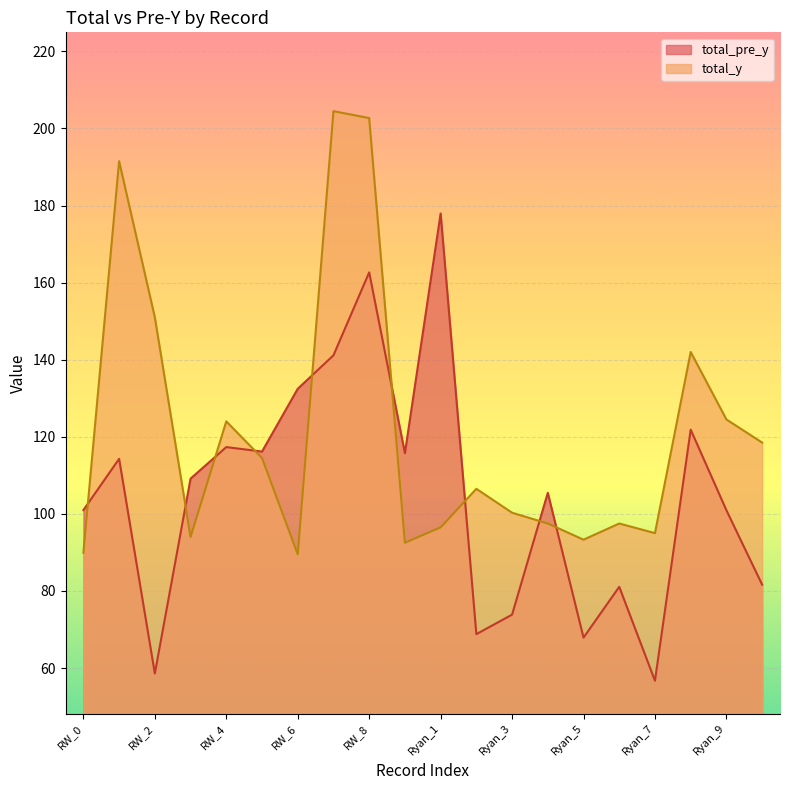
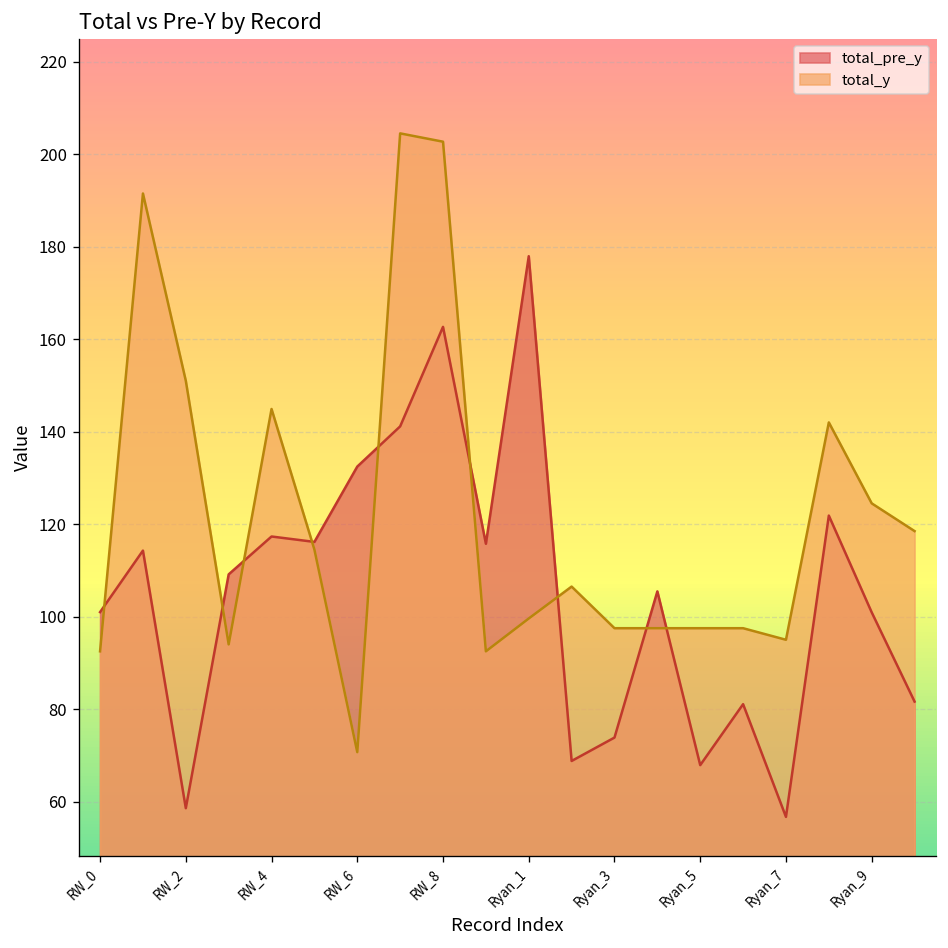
  {
    "total_pre_y": {
      "RW_0": 101,
      "RW_2": 59,
      "RW_4": 117,
      "RW_6": 132,
      "RW_8": 163,
      "Ryan_1": 178,
      "Ryan_3": 74,
      "Ryan_5": 68,
      "Ryan_7": 57,
      "Ryan_9": 101
    },
    "total_y": {
-     "RW_0": 90,
+     "RW_0": 93,
      "RW_2": 151,
-     "RW_4": 124,
-     "RW_6": 90,
+     "RW_4": 145,
+     "RW_6": 71,
      "RW_8": 203,
-     "Ryan_1": 97,
-     "Ryan_3": 100,
-     "Ryan_5": 93,
+     "Ryan_1": 100,
+     "Ryan_3": 98,
+     "Ryan_5": 98,
      "Ryan_7": 95,
      "Ryan_9": 125
    }
  }
